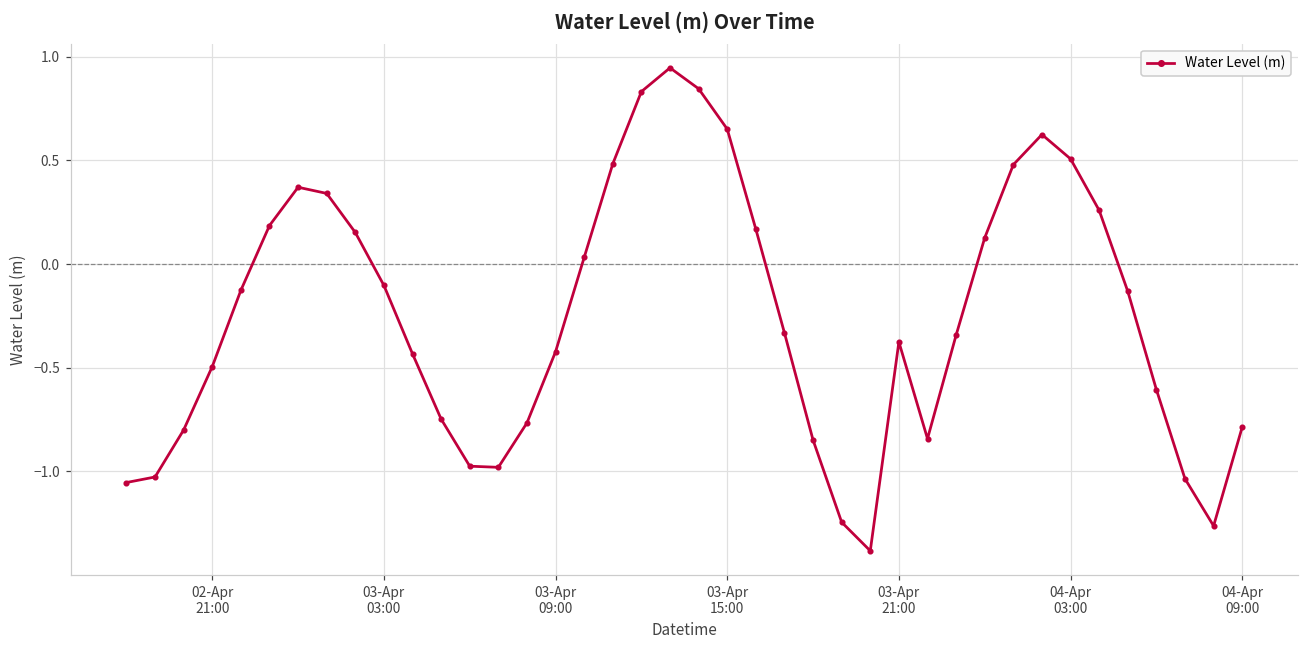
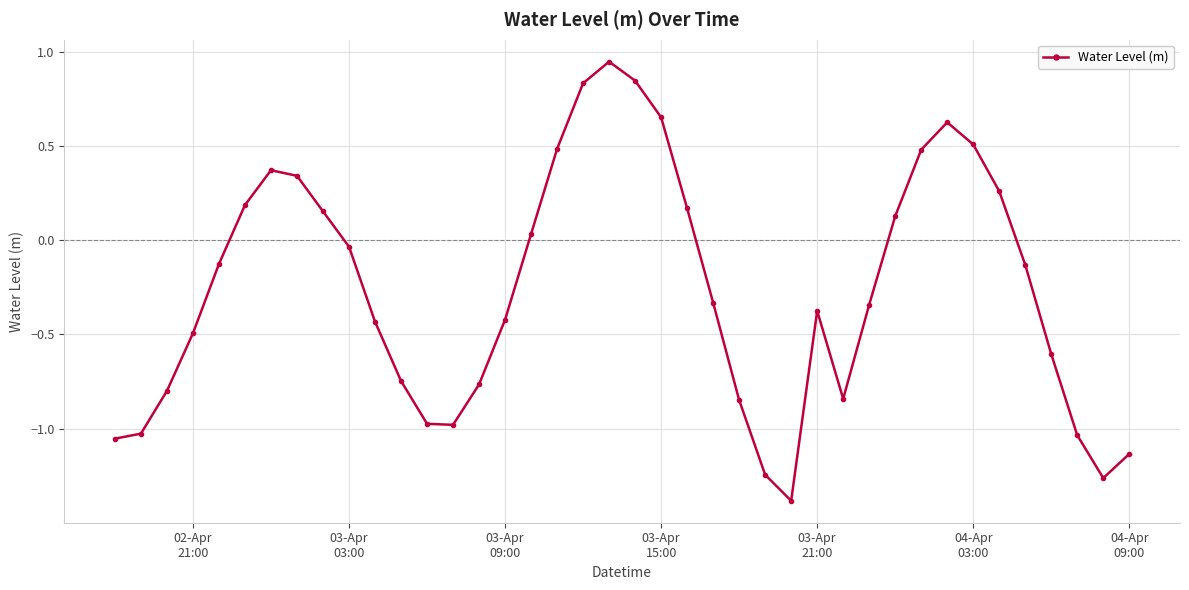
  {
    "02-Apr 21:00": -0.49,
-   "03-Apr 03:00": -0.10,
+   "03-Apr 03:00": -0.04,
    "03-Apr 09:00": -0.42,
    "03-Apr 15:00": 0.65,
    "03-Apr 21:00": -0.38,
    "04-Apr 03:00": 0.51,
-   "04-Apr 09:00": -0.79
+   "04-Apr 09:00": -1.13
  }
